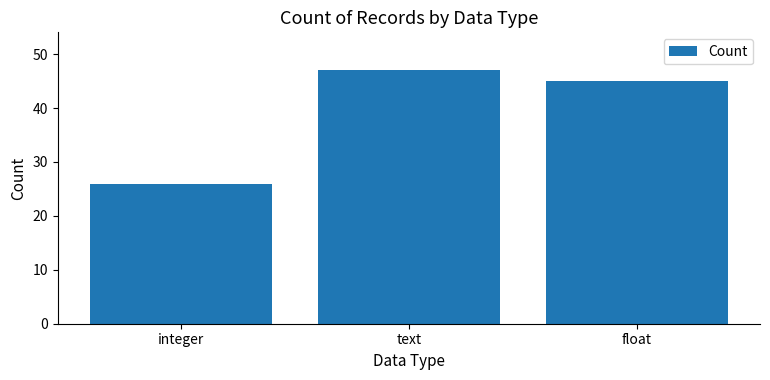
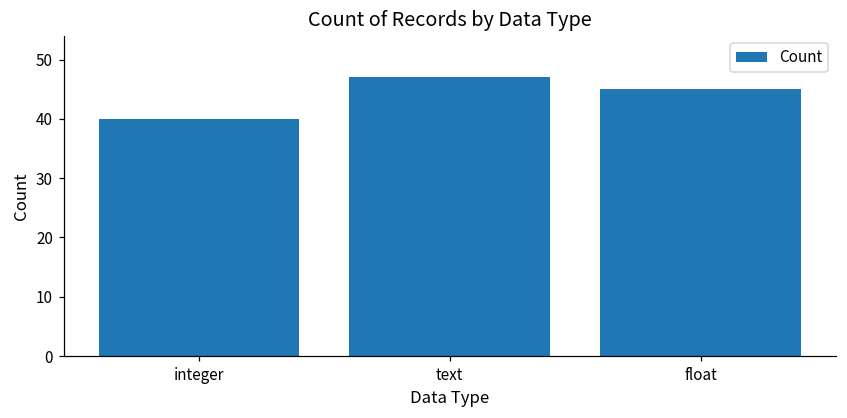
  {
-   "integer": 26,
+   "integer": 40,
    "text": 47,
    "float": 45
  }
